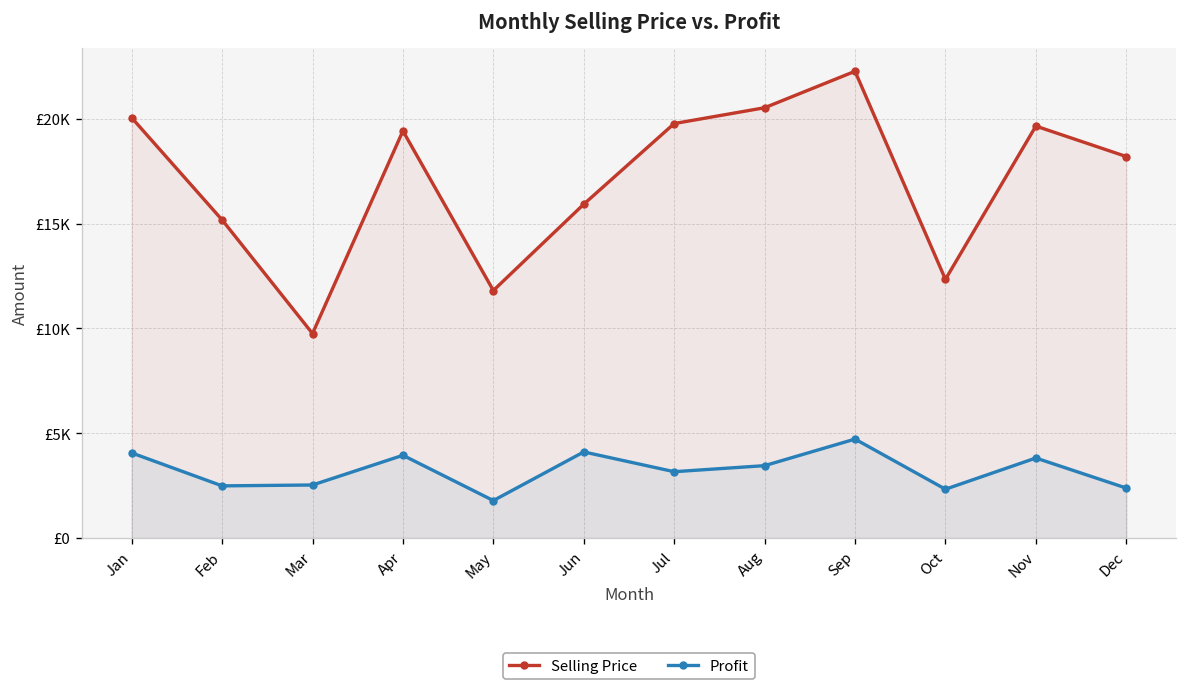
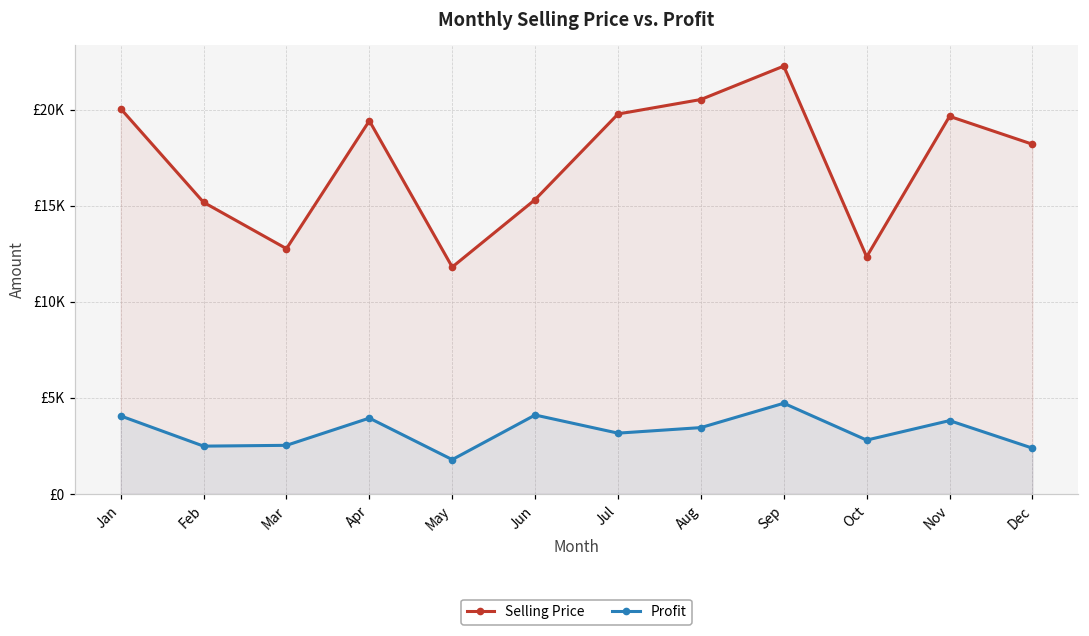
  {
    "Selling Price": {
      "Jan": "£20000",
      "Feb": "£15200",
-     "Mar": "£9800",
+     "Mar": "£12800",
      "Apr": "£19400",
      "May": "£11800",
-     "Jun": "£15900",
+     "Jun": "£15300",
      "Jul": "£19800",
      "Aug": "£20500",
      "Sep": "£22300",
      "Oct": "£12300",
      "Nov": "£19600",
      "Dec": "£18200"
    },
    "Profit": {
      "Jan": "£4100",
      "Feb": "£2500",
      "Mar": "£2500",
      "Apr": "£3900",
      "May": "£1800",
      "Jun": "£4100",
      "Jul": "£3200",
      "Aug": "£3500",
      "Sep": "£4700",
-     "Oct": "£2300",
+     "Oct": "£2800",
      "Nov": "£3800",
      "Dec": "£2400"
    }
  }
